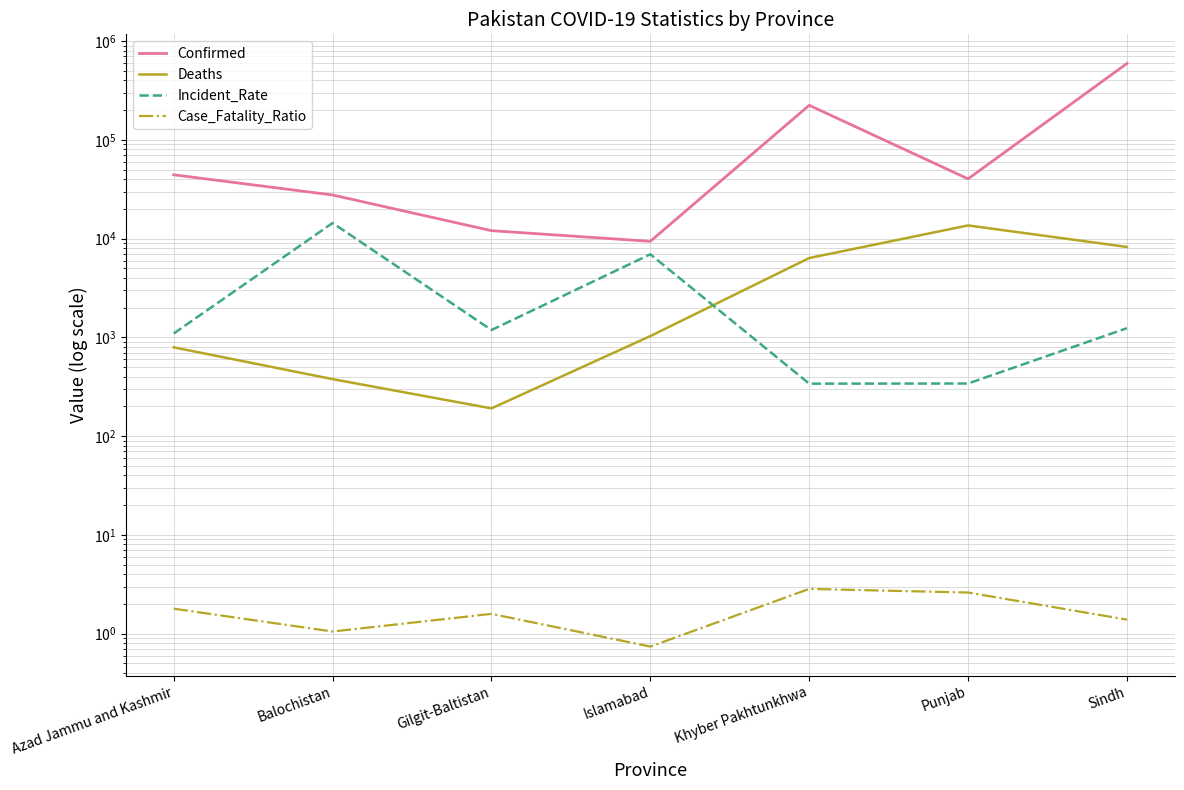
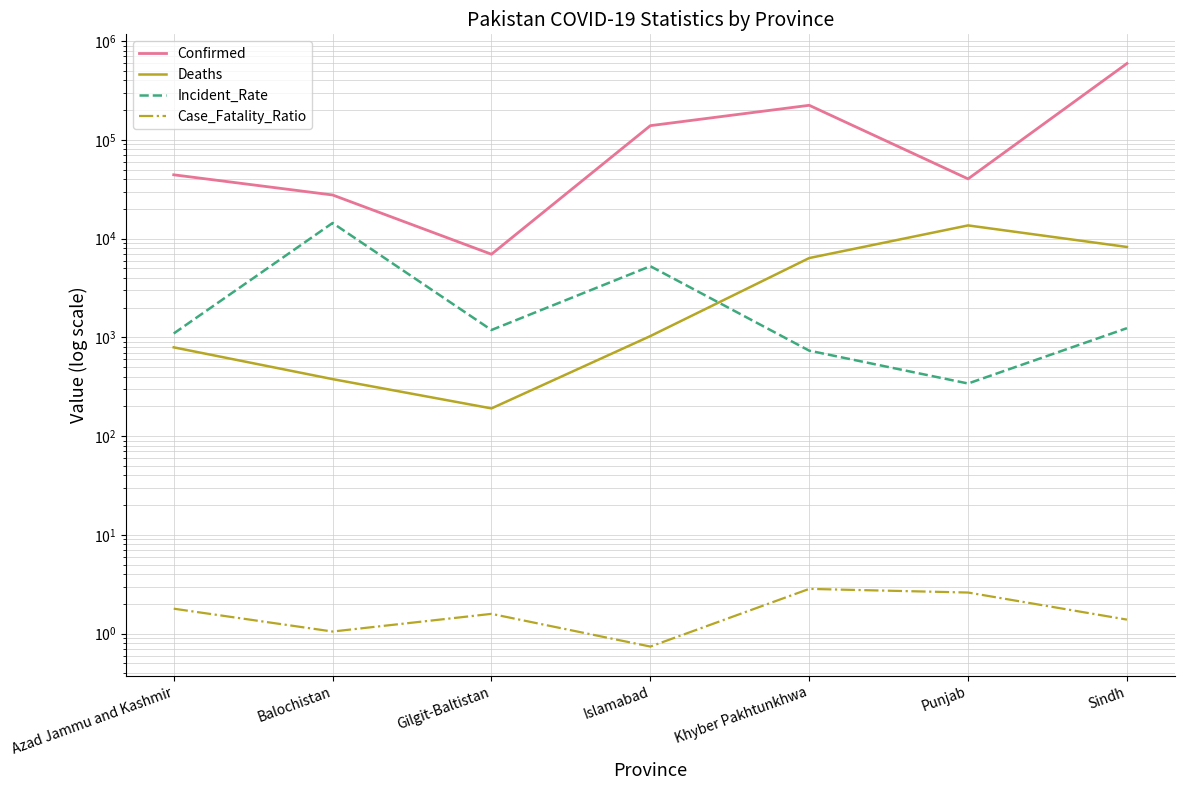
  {
    "Confirmed": {
      "Azad Jammu and Kashmir": 40000,
      "Balochistan": 28000,
-     "Gilgit-Baltistan": 12000,
-     "Islamabad": 9000,
+     "Gilgit-Baltistan": 7000,
+     "Islamabad": 140000,
      "Khyber Pakhtunkhwa": 220000,
      "Punjab": 40000,
      "Sindh": 600000
    },
    "Incident_Rate": {
      "Azad Jammu and Kashmir": 1100,
      "Balochistan": 14000,
      "Gilgit-Baltistan": 1200,
-     "Islamabad": 7000,
-     "Khyber Pakhtunkhwa": 340,
+     "Islamabad": 5000,
+     "Khyber Pakhtunkhwa": 700,
      "Punjab": 340,
      "Sindh": 1200
    }
  }
